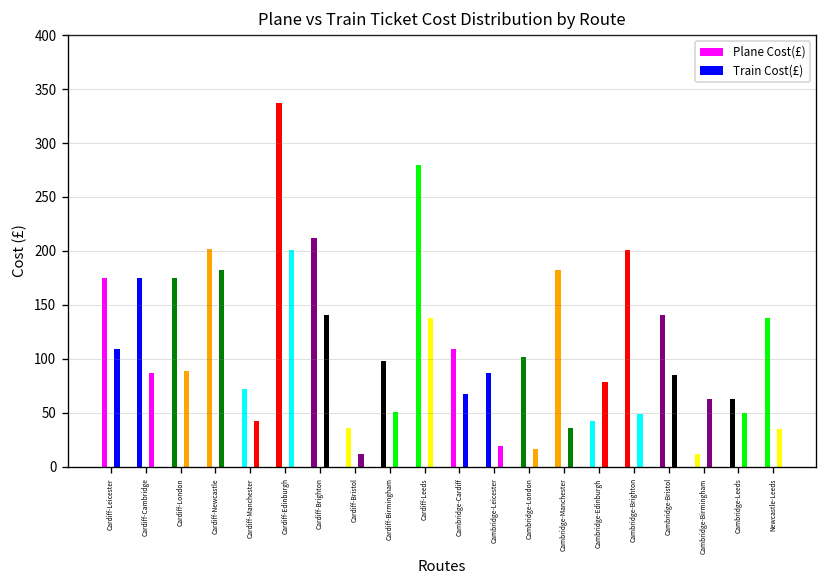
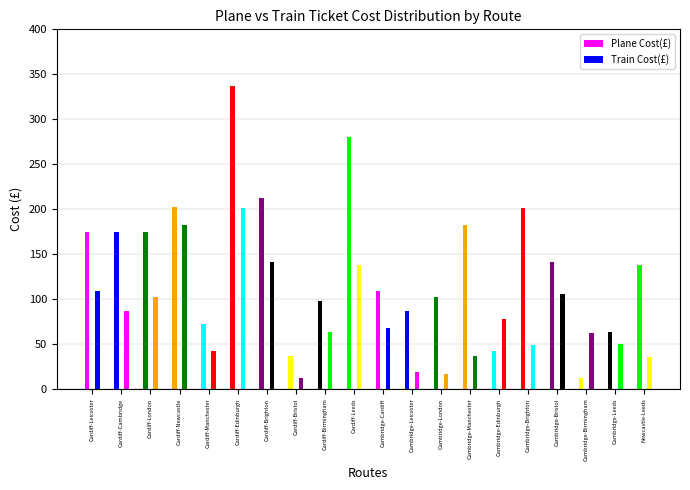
  {
    "Plane Cost(£)": {
      "Cardiff-Leicester": 180,
      "Cardiff-Cambridge": 180,
      "Cardiff-London": 180,
      "Cardiff-Newcastle": 200,
      "Cardiff-Manchester": 70,
      "Cardiff-Edinburgh": 340,
      "Cardiff-Brighton": 210,
      "Cardiff-Bristol": 40,
      "Cardiff-Birmingham": 100,
      "Cardiff-Leeds": 280,
      "Cambridge-Cardiff": 110,
      "Cambridge-Leicester": 90,
      "Cambridge-London": 100,
      "Cambridge-Manchester": 180,
      "Cambridge-Edinburgh": 40,
      "Cambridge-Brighton": 200,
      "Cambridge-Bristol": 140,
      "Cambridge-Birmingham": 10,
      "Cambridge-Leeds": 60,
      "Newcastle-Leeds": 140
    },
    "Train Cost(£)": {
      "Cardiff-Leicester": 110,
      "Cardiff-Cambridge": 90,
-     "Cardiff-London": 90,
+     "Cardiff-London": 100,
      "Cardiff-Newcastle": 180,
      "Cardiff-Manchester": 40,
      "Cardiff-Edinburgh": 200,
      "Cardiff-Brighton": 140,
      "Cardiff-Bristol": 10,
-     "Cardiff-Birmingham": 50,
+     "Cardiff-Birmingham": 60,
      "Cardiff-Leeds": 140,
      "Cambridge-Cardiff": 70,
      "Cambridge-Leicester": 20,
      "Cambridge-London": 20,
      "Cambridge-Manchester": 40,
      "Cambridge-Edinburgh": 80,
      "Cambridge-Brighton": 50,
-     "Cambridge-Bristol": 90,
+     "Cambridge-Bristol": 110,
      "Cambridge-Birmingham": 60,
      "Cambridge-Leeds": 50,
      "Newcastle-Leeds": 40
    }
  }
